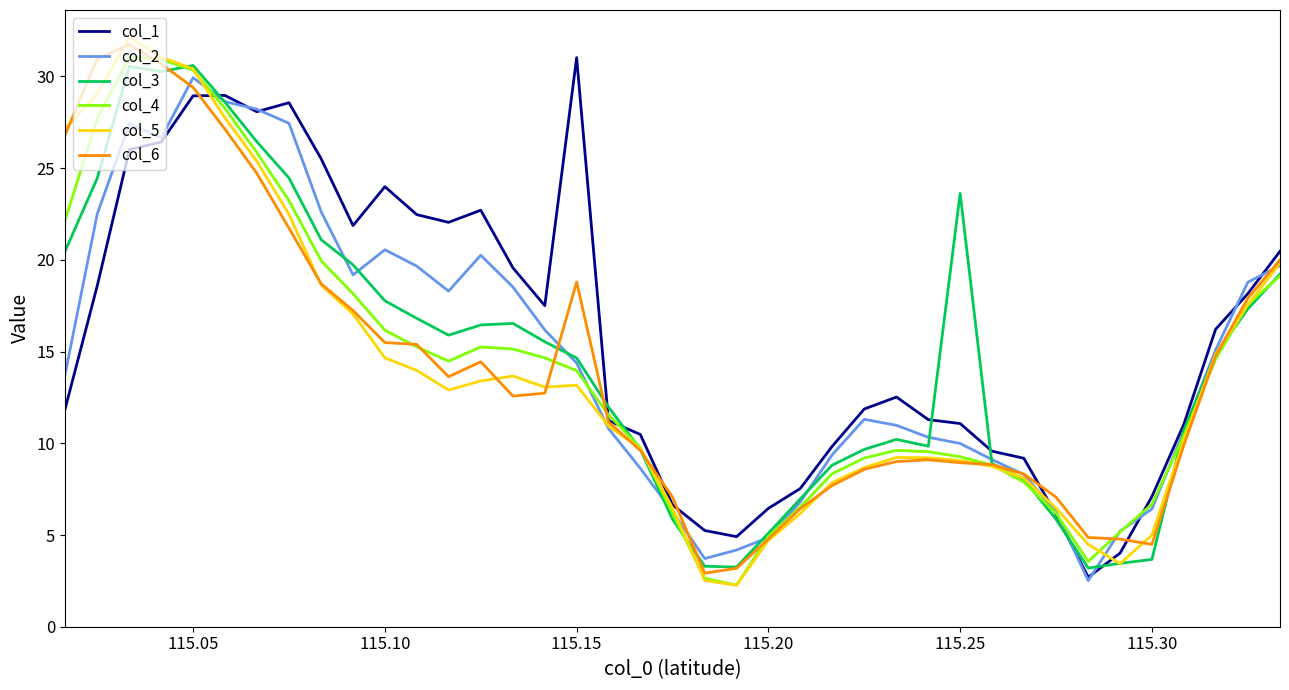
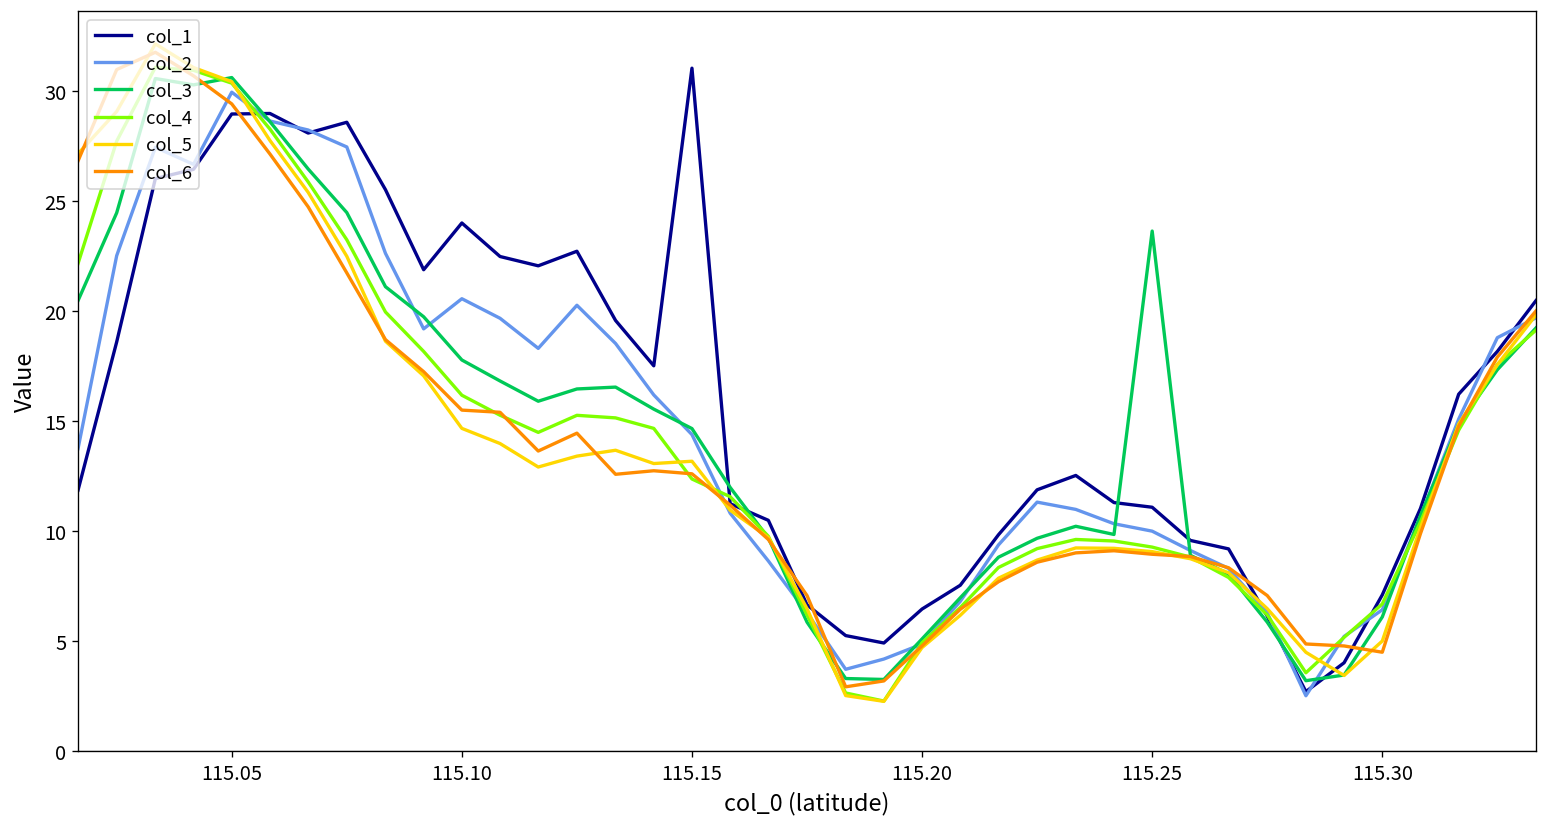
  {
    "col_1": {
      "115.05": 28.9,
      "115.10": 24.0,
      "115.15": 31.0,
      "115.20": 6.5,
      "115.25": 11.1,
      "115.30": 7.1
    },
    "col_2": {
      "115.05": 29.9,
      "115.10": 20.6,
      "115.15": 14.4,
      "115.25": 10.0,
      "115.30": 6.4
    },
    "col_3": {
      "115.05": 30.6,
      "115.10": 17.8,
      "115.15": 14.7,
      "115.20": 5.1,
      "115.25": 23.6,
-     "115.30": 3.7
+     "115.30": 6.1
    },
    "col_4": {
      "115.10": 16.2,
-     "115.15": 14.0,
+     "115.15": 12.4,
      "115.25": 9.3,
      "115.30": 6.7
    },
    "col_5": {
      "115.10": 14.7,
      "115.15": 13.2,
      "115.30": 5.0
    },
    "col_6": {
      "115.05": 29.4,
      "115.10": 15.5,
-     "115.15": 18.8,
+     "115.15": 12.6,
      "115.30": 4.5
    }
  }
